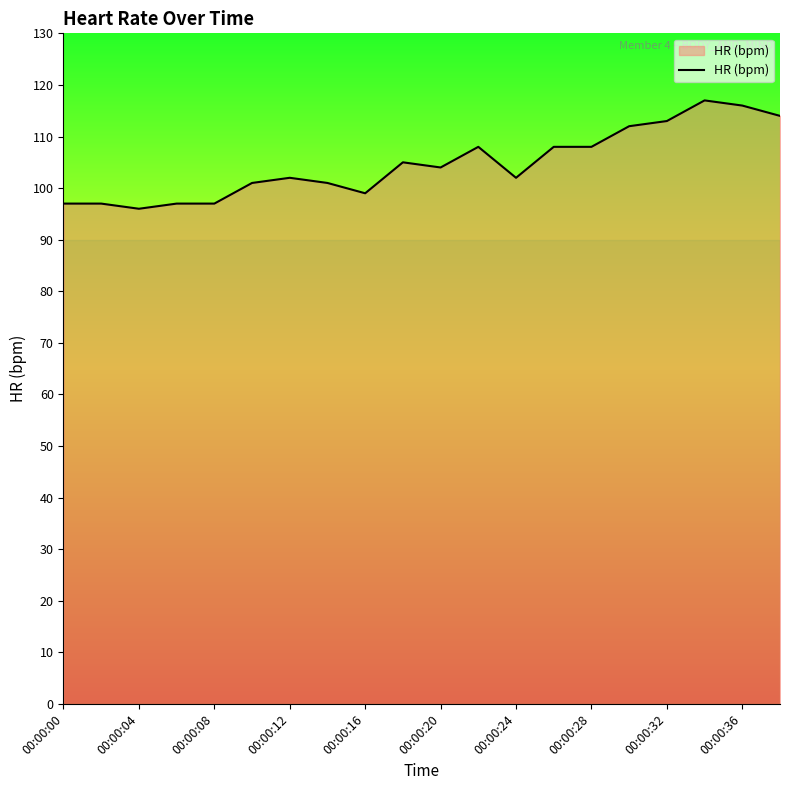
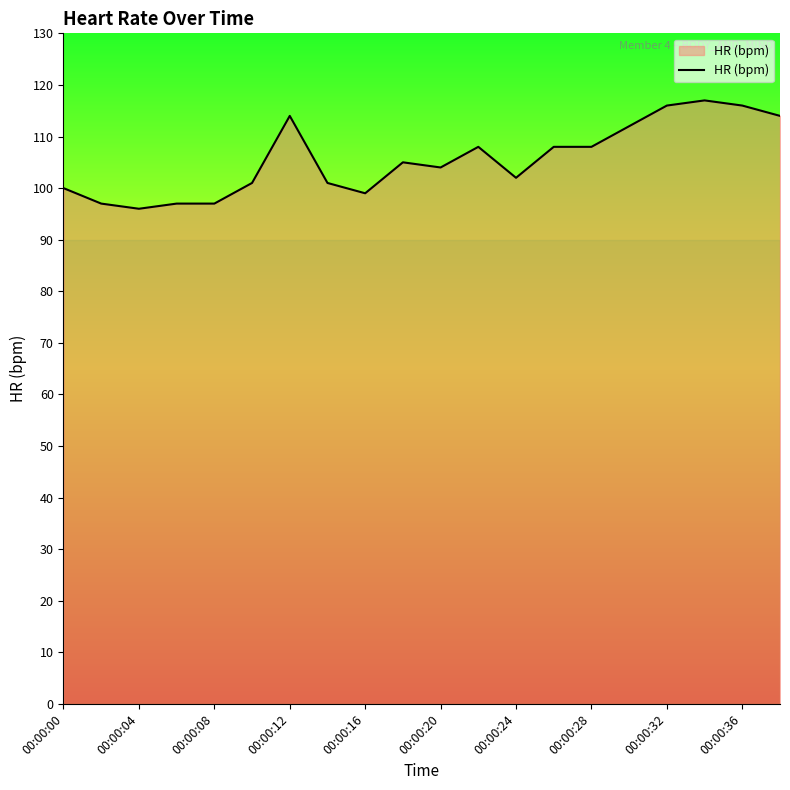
  {
-   "00:00:00": 97,
+   "00:00:00": 100,
    "00:00:04": 96,
    "00:00:08": 97,
-   "00:00:12": 102,
+   "00:00:12": 114,
    "00:00:16": 99,
    "00:00:20": 104,
    "00:00:24": 102,
    "00:00:28": 108,
-   "00:00:32": 113,
+   "00:00:32": 116,
    "00:00:36": 116
  }
